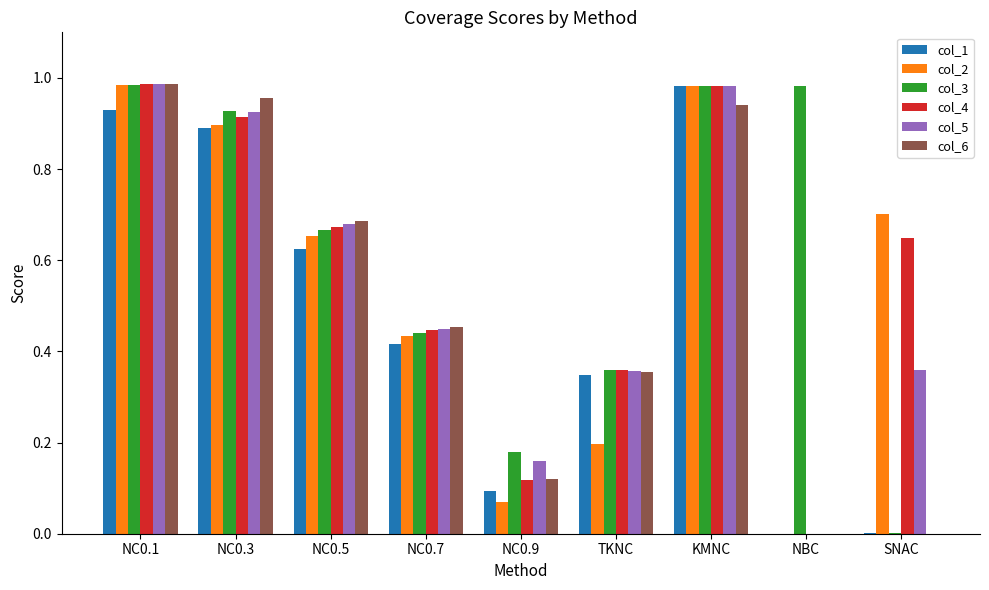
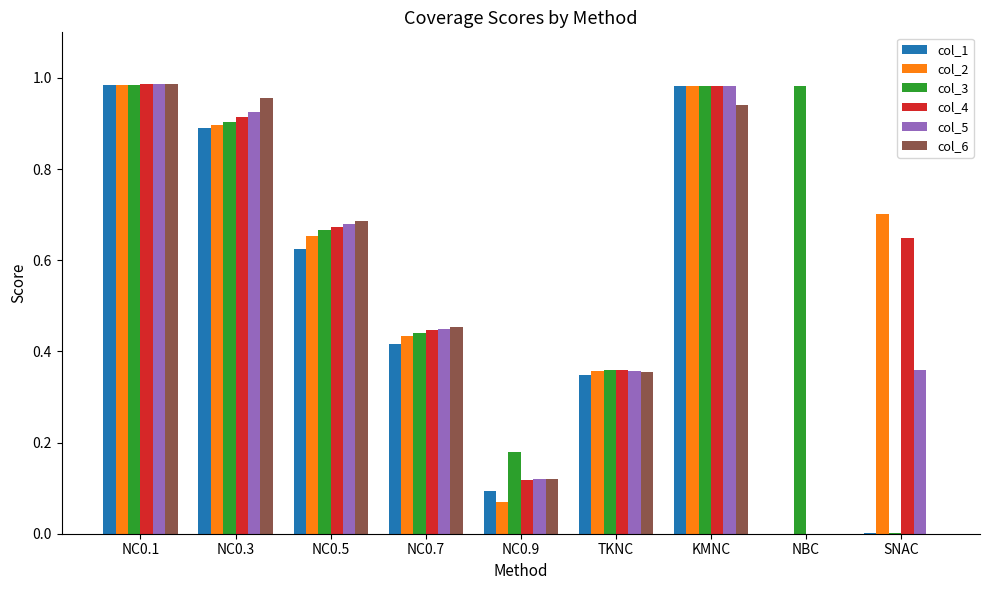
  {
    "col_1": {
-     "NC0.1": 0.93,
+     "NC0.1": 0.98,
      "NC0.3": 0.89,
      "NC0.5": 0.63,
      "NC0.7": 0.42,
      "NC0.9": 0.09,
      "TKNC": 0.35,
      "KMNC": 0.98
    },
    "col_2": {
      "NC0.1": 0.99,
      "NC0.3": 0.90,
      "NC0.5": 0.65,
      "NC0.7": 0.43,
      "NC0.9": 0.07,
-     "TKNC": 0.20,
+     "TKNC": 0.36,
      "KMNC": 0.98,
      "SNAC": 0.70
    },
    "col_3": {
      "NC0.1": 0.99,
-     "NC0.3": 0.93,
+     "NC0.3": 0.90,
      "NC0.5": 0.67,
      "NC0.7": 0.44,
      "NC0.9": 0.18,
      "TKNC": 0.36,
      "KMNC": 0.98,
      "NBC": 0.98
    },
    "col_4": {
      "NC0.1": 0.99,
      "NC0.3": 0.91,
      "NC0.5": 0.67,
      "NC0.7": 0.45,
      "NC0.9": 0.12,
      "TKNC": 0.36,
      "KMNC": 0.98,
      "SNAC": 0.65
    },
    "col_5": {
      "NC0.1": 0.99,
      "NC0.3": 0.93,
      "NC0.5": 0.68,
      "NC0.7": 0.45,
-     "NC0.9": 0.16,
+     "NC0.9": 0.12,
      "TKNC": 0.36,
      "KMNC": 0.98,
      "SNAC": 0.36
    },
    "col_6": {
      "NC0.1": 0.99,
      "NC0.3": 0.96,
      "NC0.5": 0.69,
      "NC0.7": 0.45,
      "NC0.9": 0.12,
      "TKNC": 0.35,
      "KMNC": 0.94
    }
  }
